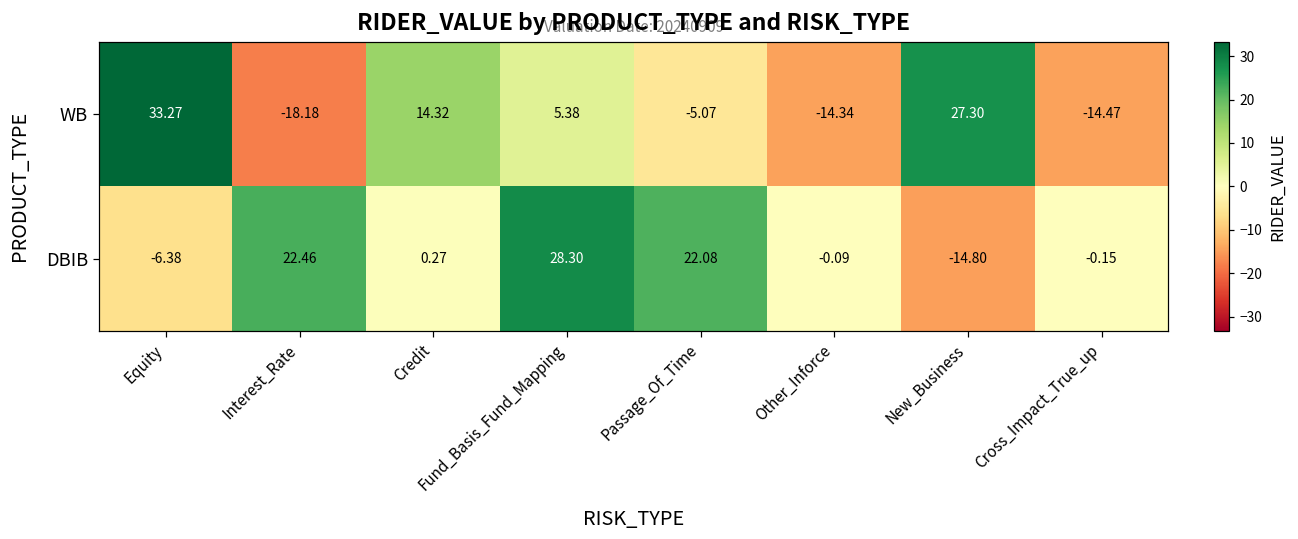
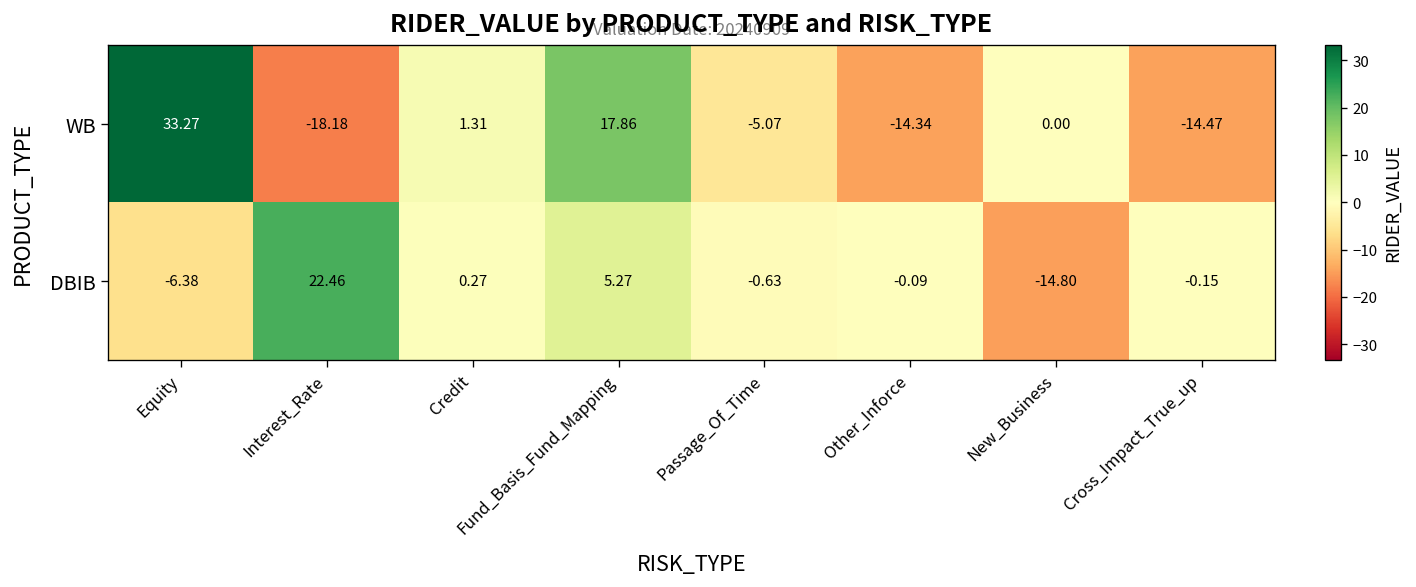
  {
    "WB": {
      "Equity": 33.27,
      "Interest_Rate": -18.18,
-     "Credit": 14.32,
-     "Fund_Basis_Fund_Mapping": 5.38,
+     "Credit": 1.31,
+     "Fund_Basis_Fund_Mapping": 17.86,
      "Passage_Of_Time": -5.07,
      "Other_Inforce": -14.34,
-     "New_Business": 27.30,
+     "New_Business": 0.00,
      "Cross_Impact_True_up": -14.47
    },
    "DBIB": {
      "Equity": -6.38,
      "Interest_Rate": 22.46,
      "Credit": 0.27,
-     "Fund_Basis_Fund_Mapping": 28.30,
-     "Passage_Of_Time": 22.08,
+     "Fund_Basis_Fund_Mapping": 5.27,
+     "Passage_Of_Time": -0.63,
      "Other_Inforce": -0.09,
      "New_Business": -14.80,
      "Cross_Impact_True_up": -0.15
    }
  }
